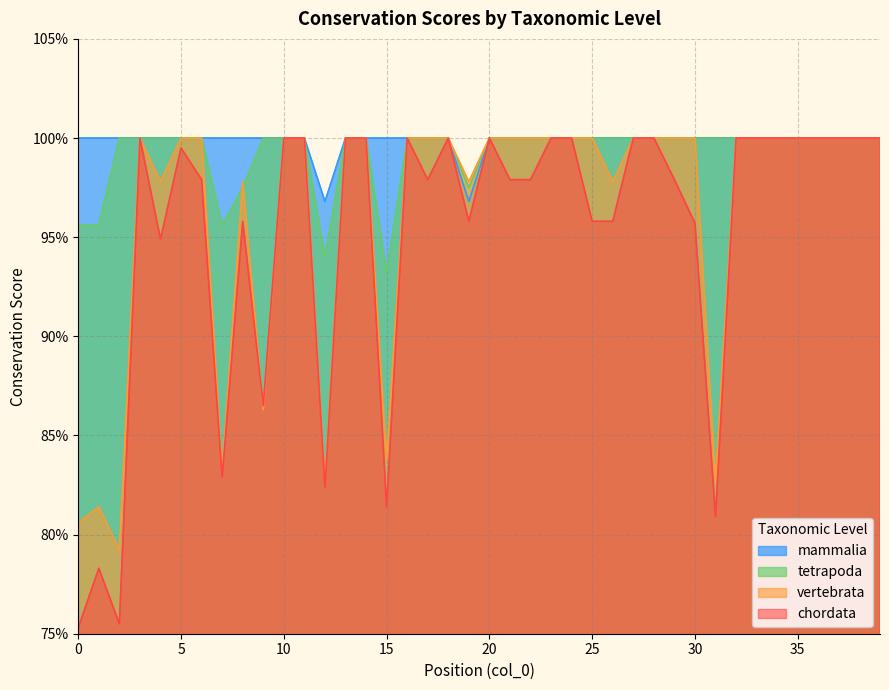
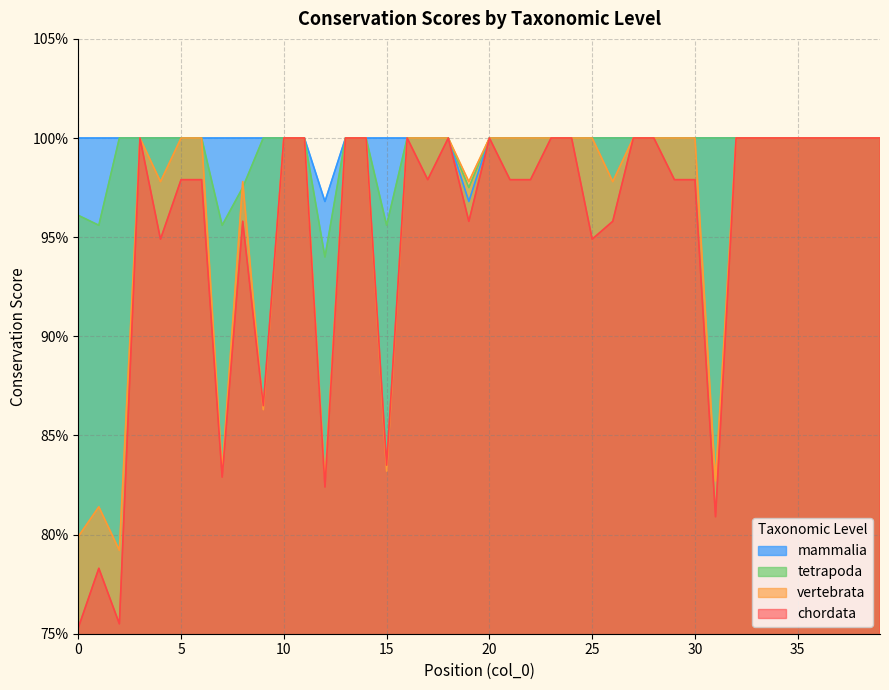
  {
    "mammalia": {
      "0": "100.0%",
      "15": "100.0%"
    },
    "tetrapoda": {
-     "0": "95.6%",
-     "15": "93.2%"
+     "0": "96.1%",
+     "15": "95.6%"
    },
    "vertebrata": {
-     "0": "80.6%",
-     "15": "83.8%"
+     "0": "79.9%",
+     "15": "83.2%"
    },
    "chordata": {
      "0": "75.3%",
-     "5": "99.5%",
-     "15": "81.4%",
-     "25": "95.8%",
-     "30": "95.7%"
+     "5": "97.9%",
+     "15": "83.5%",
+     "25": "94.9%",
+     "30": "97.9%"
    }
  }
